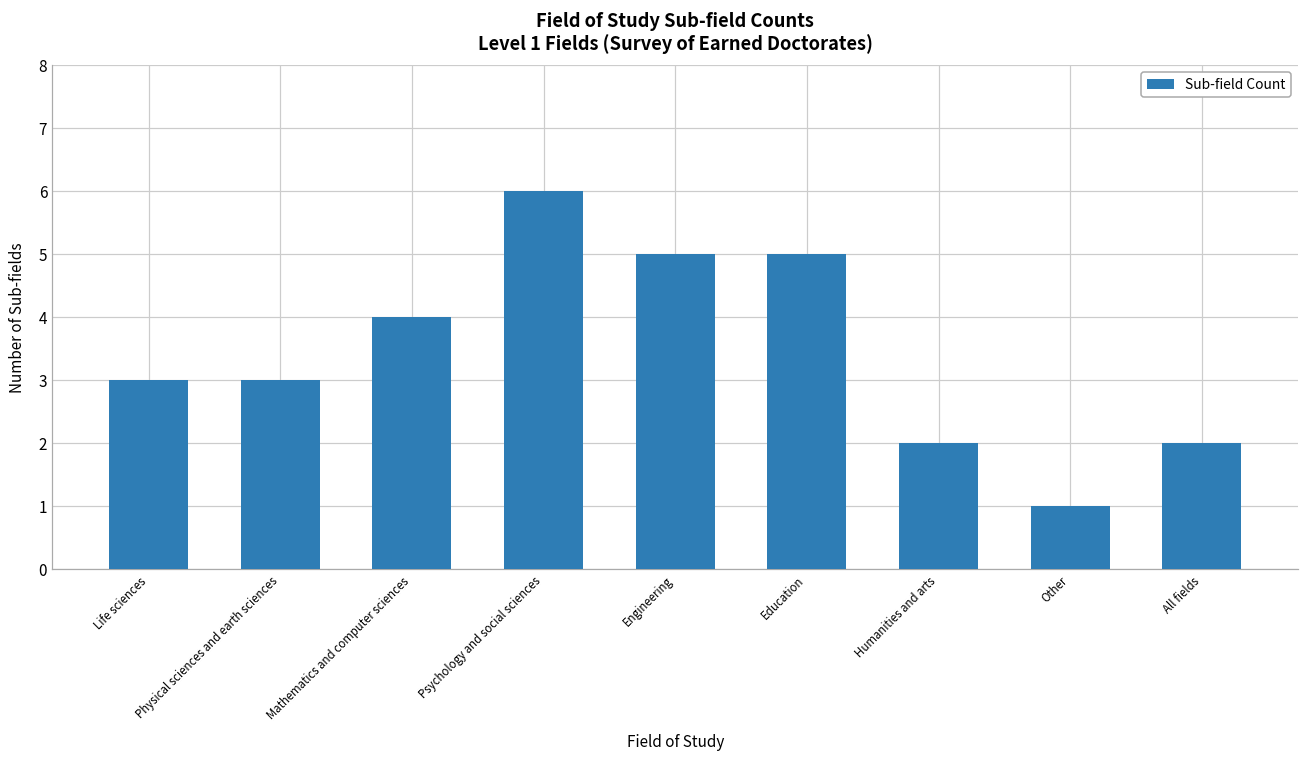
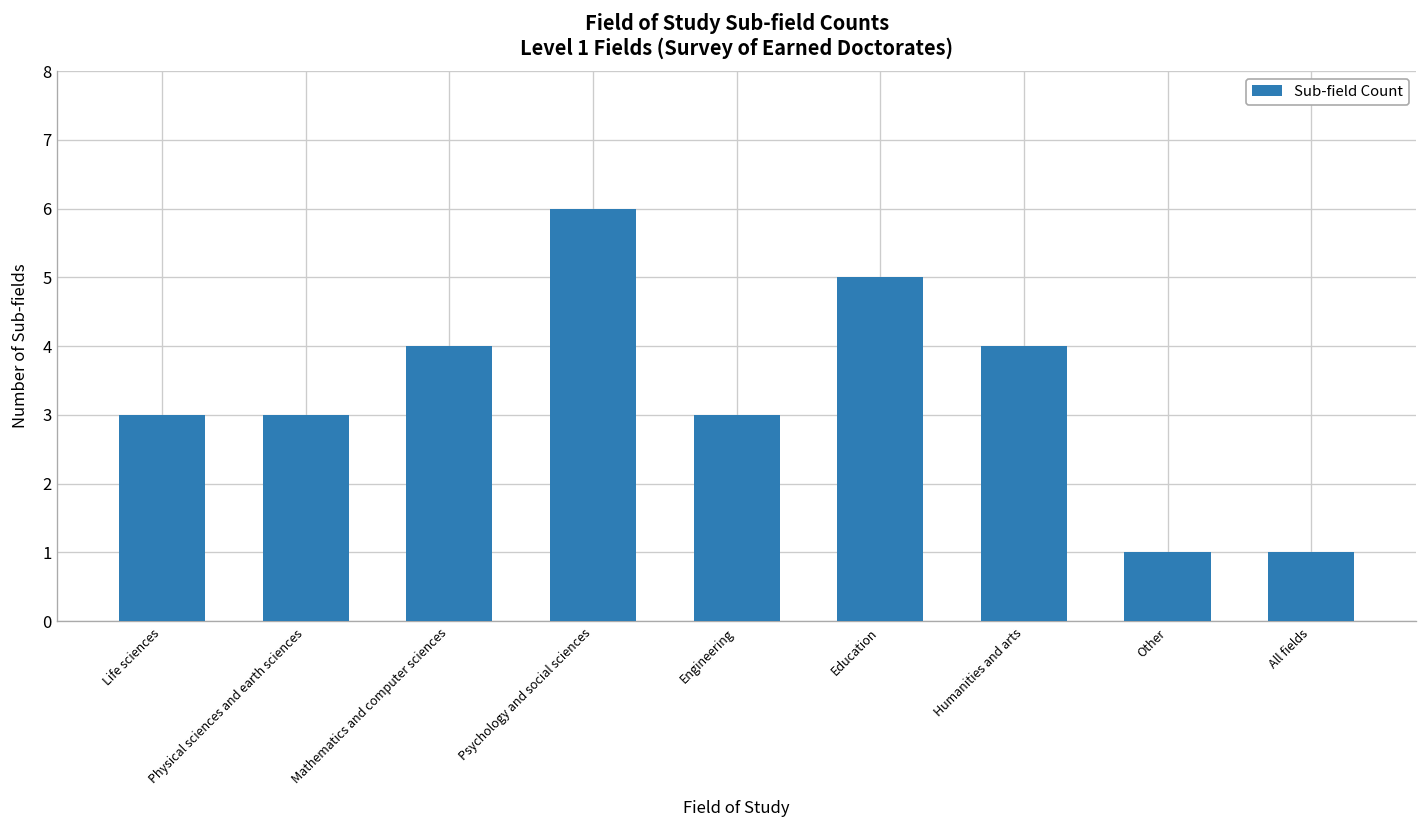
  {
    "Life sciences": 3,
    "Physical sciences and earth sciences": 3,
    "Mathematics and computer sciences": 4,
    "Psychology and social sciences": 6,
-   "Engineering": 5,
+   "Engineering": 3,
    "Education": 5,
-   "Humanities and arts": 2,
+   "Humanities and arts": 4,
    "Other": 1,
-   "All fields": 2
+   "All fields": 1
  }
